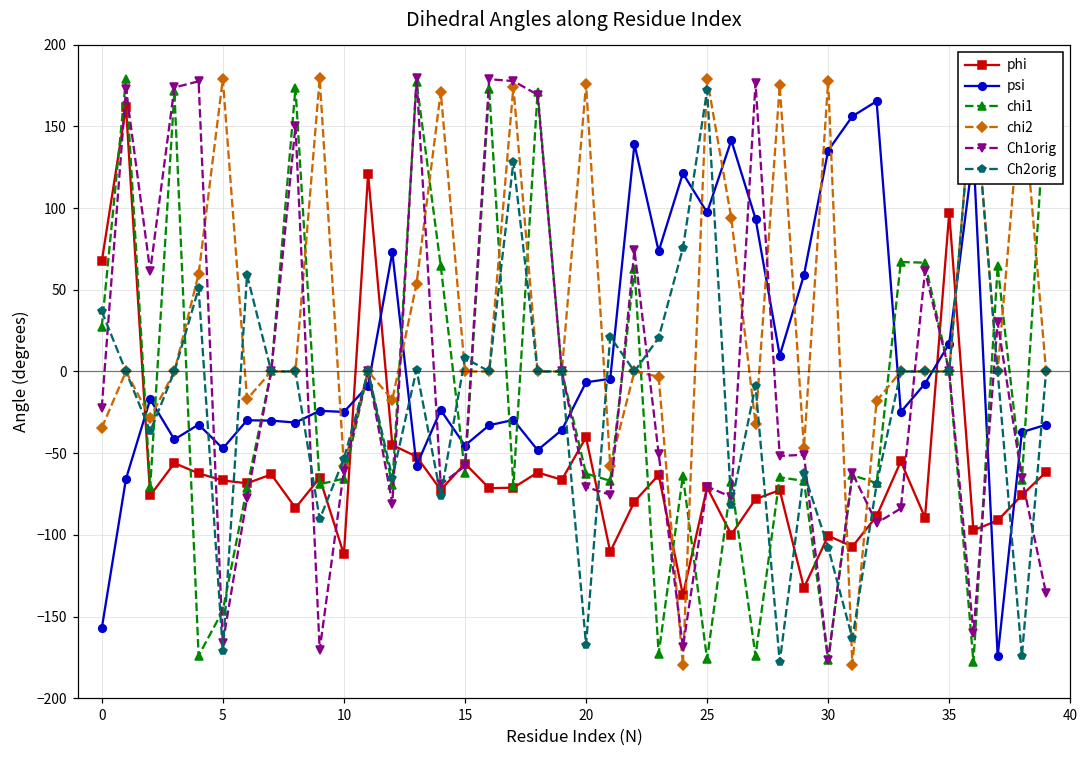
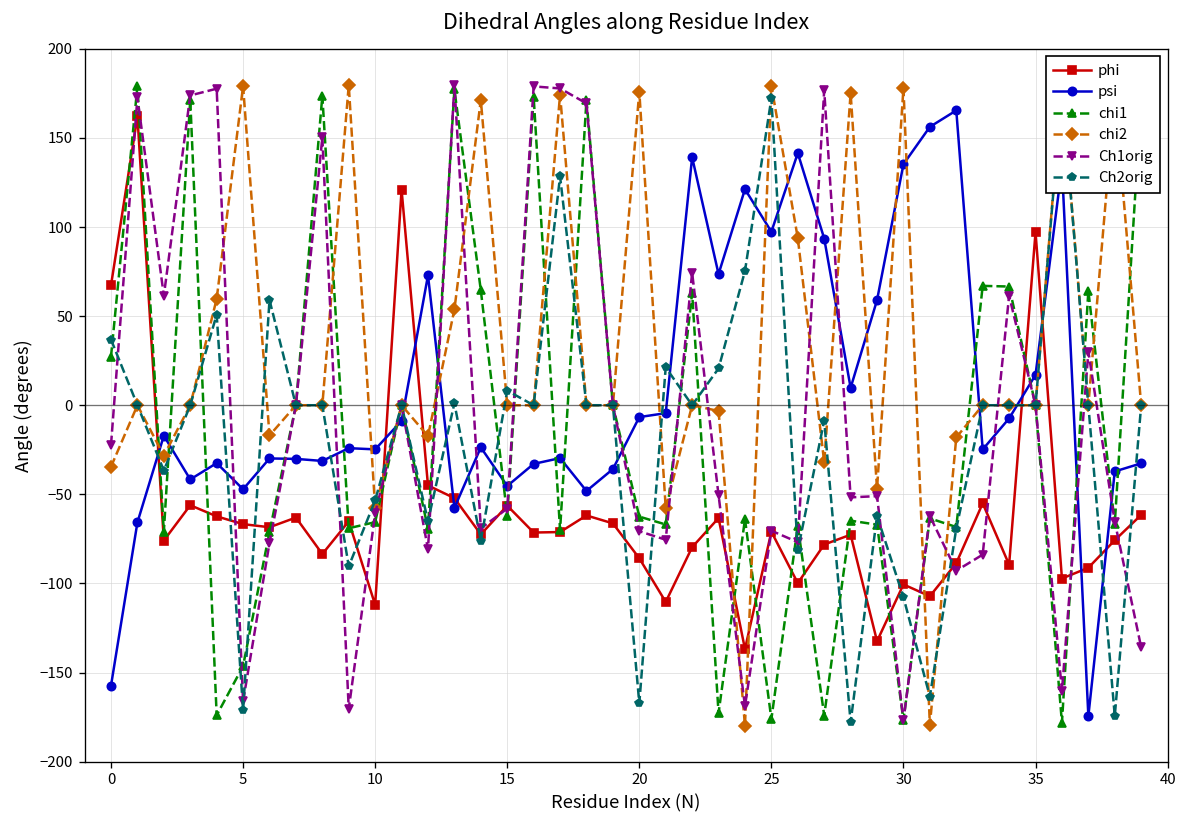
  {
    "phi": {
      "0": 67,
      "5": -67,
      "10": -112,
-     "20": -40,
+     "20": -86,
      "30": -101,
      "35": 97
    },
    "psi": {
      "0": -157,
      "5": -47,
      "10": -25,
      "15": -45,
      "20": -7,
      "25": 97,
      "30": 135,
      "35": 17
    },
    "chi1": {
      "0": 27,
      "5": -146,
      "10": -66,
      "15": -62,
      "20": -63,
      "25": -176
    },
    "chi2": {
      "0": -35,
      "5": 179,
      "10": -58,
      "15": 0,
      "20": 176,
      "25": 179,
      "30": 178
    },
    "Ch1orig": {
      "0": -22,
      "5": -166,
      "10": -61,
      "20": -71
    },
    "Ch2orig": {
      "0": 37,
      "5": -171,
      "10": -53,
      "15": 8,
      "20": -167,
      "25": 172,
      "30": -108
    }
  }
